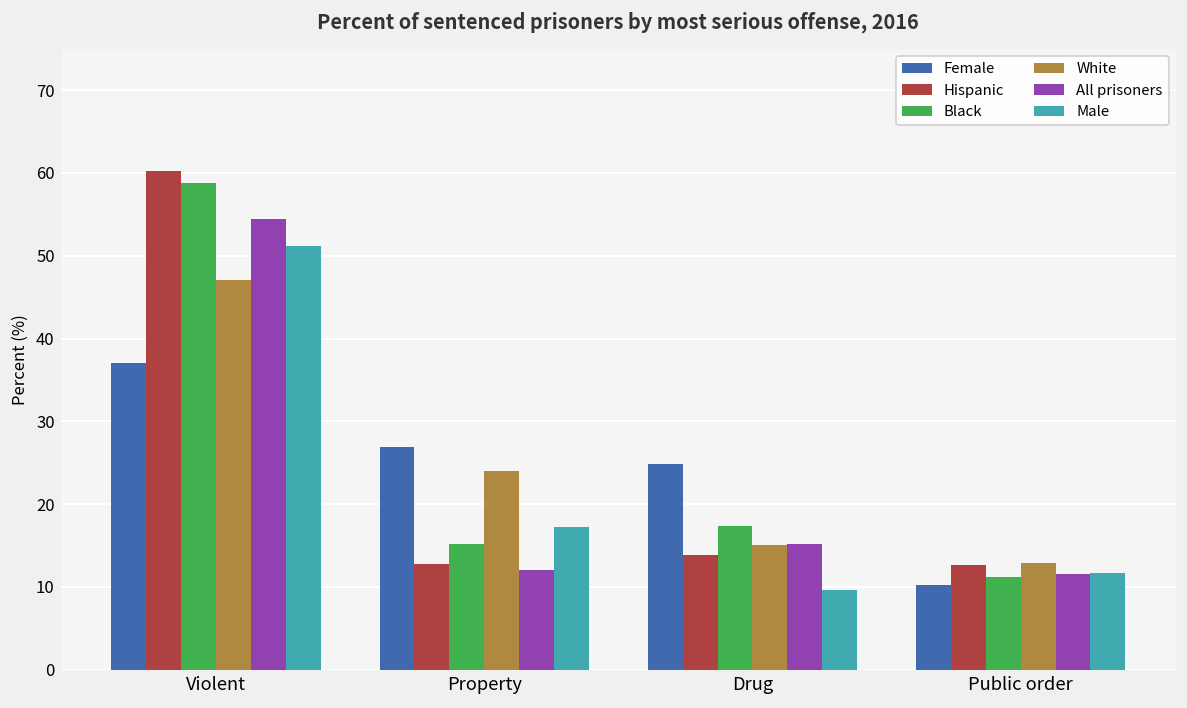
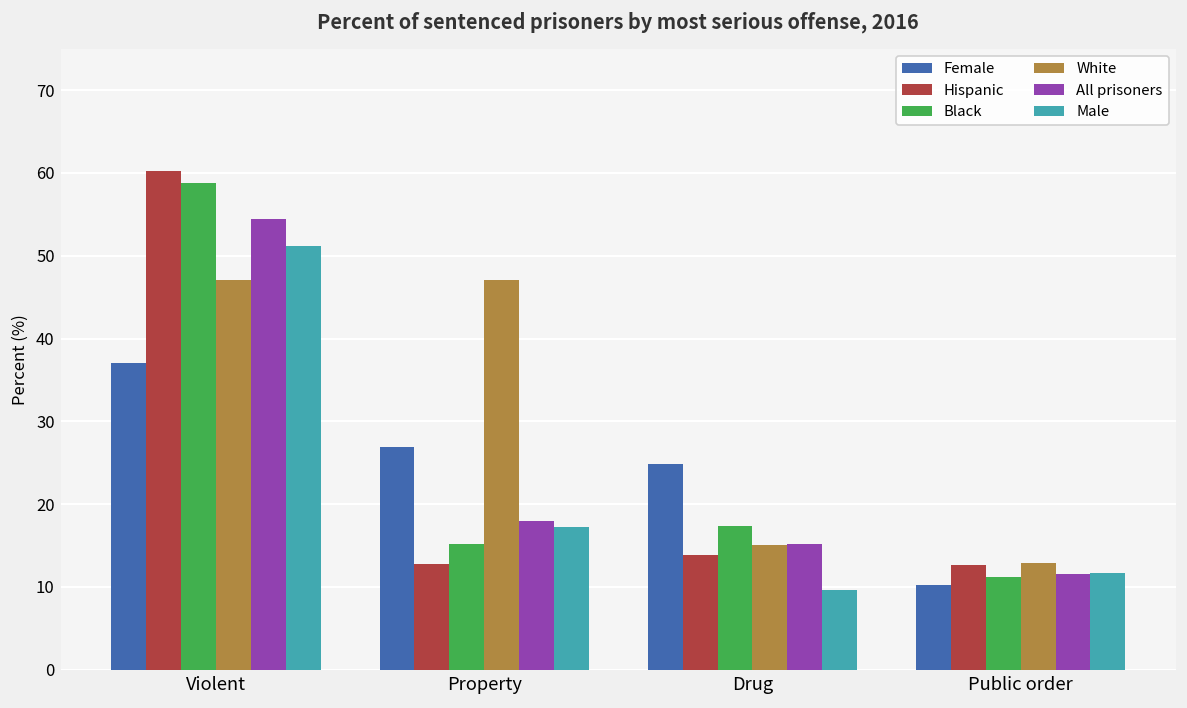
  {
    "Female": {
      "Violent": 37,
      "Property": 27,
      "Drug": 25,
      "Public order": 10
    },
    "Hispanic": {
      "Violent": 60,
      "Property": 13,
      "Drug": 14,
      "Public order": 13
    },
    "Black": {
      "Violent": 59,
      "Property": 15,
      "Drug": 17,
      "Public order": 11
    },
    "White": {
      "Violent": 47,
-     "Property": 24,
+     "Property": 47,
      "Drug": 15,
      "Public order": 13
    },
    "All prisoners": {
      "Violent": 55,
-     "Property": 12,
+     "Property": 18,
      "Drug": 15,
      "Public order": 12
    },
    "Male": {
      "Violent": 51,
      "Property": 17,
      "Drug": 10,
      "Public order": 12
    }
  }
